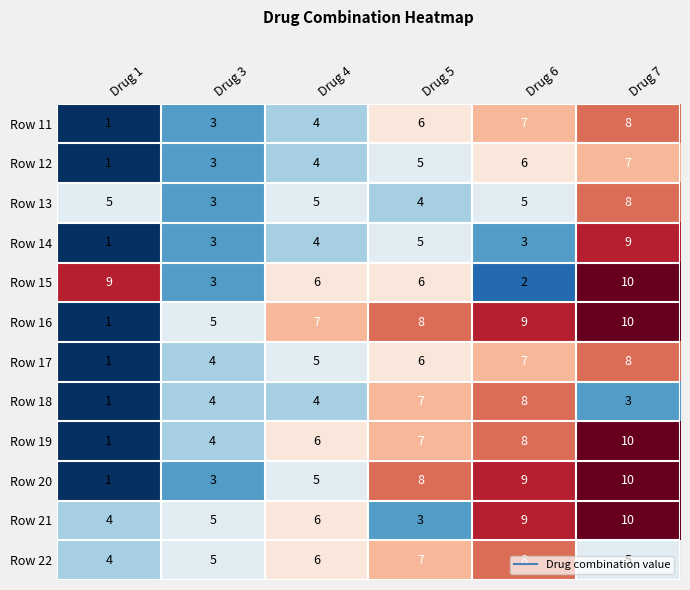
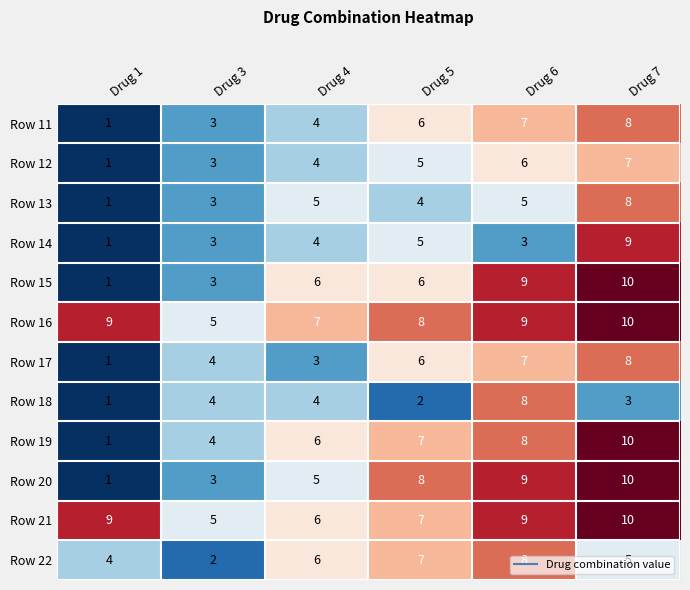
  {
    "Row 11": {
      "Drug 1": 1,
      "Drug 3": 3,
      "Drug 4": 4,
      "Drug 5": 6,
      "Drug 6": 7,
      "Drug 7": 8
    },
    "Row 12": {
      "Drug 1": 1,
      "Drug 3": 3,
      "Drug 4": 4,
      "Drug 5": 5,
      "Drug 6": 6,
      "Drug 7": 7
    },
    "Row 13": {
-     "Drug 1": 5,
+     "Drug 1": 1,
      "Drug 3": 3,
      "Drug 4": 5,
      "Drug 5": 4,
      "Drug 6": 5,
      "Drug 7": 8
    },
    "Row 14": {
      "Drug 1": 1,
      "Drug 3": 3,
      "Drug 4": 4,
      "Drug 5": 5,
      "Drug 6": 3,
      "Drug 7": 9
    },
    "Row 15": {
-     "Drug 1": 9,
+     "Drug 1": 1,
      "Drug 3": 3,
      "Drug 4": 6,
      "Drug 5": 6,
-     "Drug 6": 2,
+     "Drug 6": 9,
      "Drug 7": 10
    },
    "Row 16": {
-     "Drug 1": 1,
+     "Drug 1": 9,
      "Drug 3": 5,
      "Drug 4": 7,
      "Drug 5": 8,
      "Drug 6": 9,
      "Drug 7": 10
    },
    "Row 17": {
      "Drug 1": 1,
      "Drug 3": 4,
-     "Drug 4": 5,
+     "Drug 4": 3,
      "Drug 5": 6,
      "Drug 6": 7,
      "Drug 7": 8
    },
    "Row 18": {
      "Drug 1": 1,
      "Drug 3": 4,
      "Drug 4": 4,
-     "Drug 5": 7,
+     "Drug 5": 2,
      "Drug 6": 8,
      "Drug 7": 3
    },
    "Row 19": {
      "Drug 1": 1,
      "Drug 3": 4,
      "Drug 4": 6,
      "Drug 5": 7,
      "Drug 6": 8,
      "Drug 7": 10
    },
    "Row 20": {
      "Drug 1": 1,
      "Drug 3": 3,
      "Drug 4": 5,
      "Drug 5": 8,
      "Drug 6": 9,
      "Drug 7": 10
    },
    "Row 21": {
-     "Drug 1": 4,
+     "Drug 1": 9,
      "Drug 3": 5,
      "Drug 4": 6,
-     "Drug 5": 3,
+     "Drug 5": 7,
      "Drug 6": 9,
      "Drug 7": 10
    },
    "Row 22": {
      "Drug 1": 4,
-     "Drug 3": 5,
+     "Drug 3": 2,
      "Drug 4": 6,
      "Drug 5": 7
    }
  }
